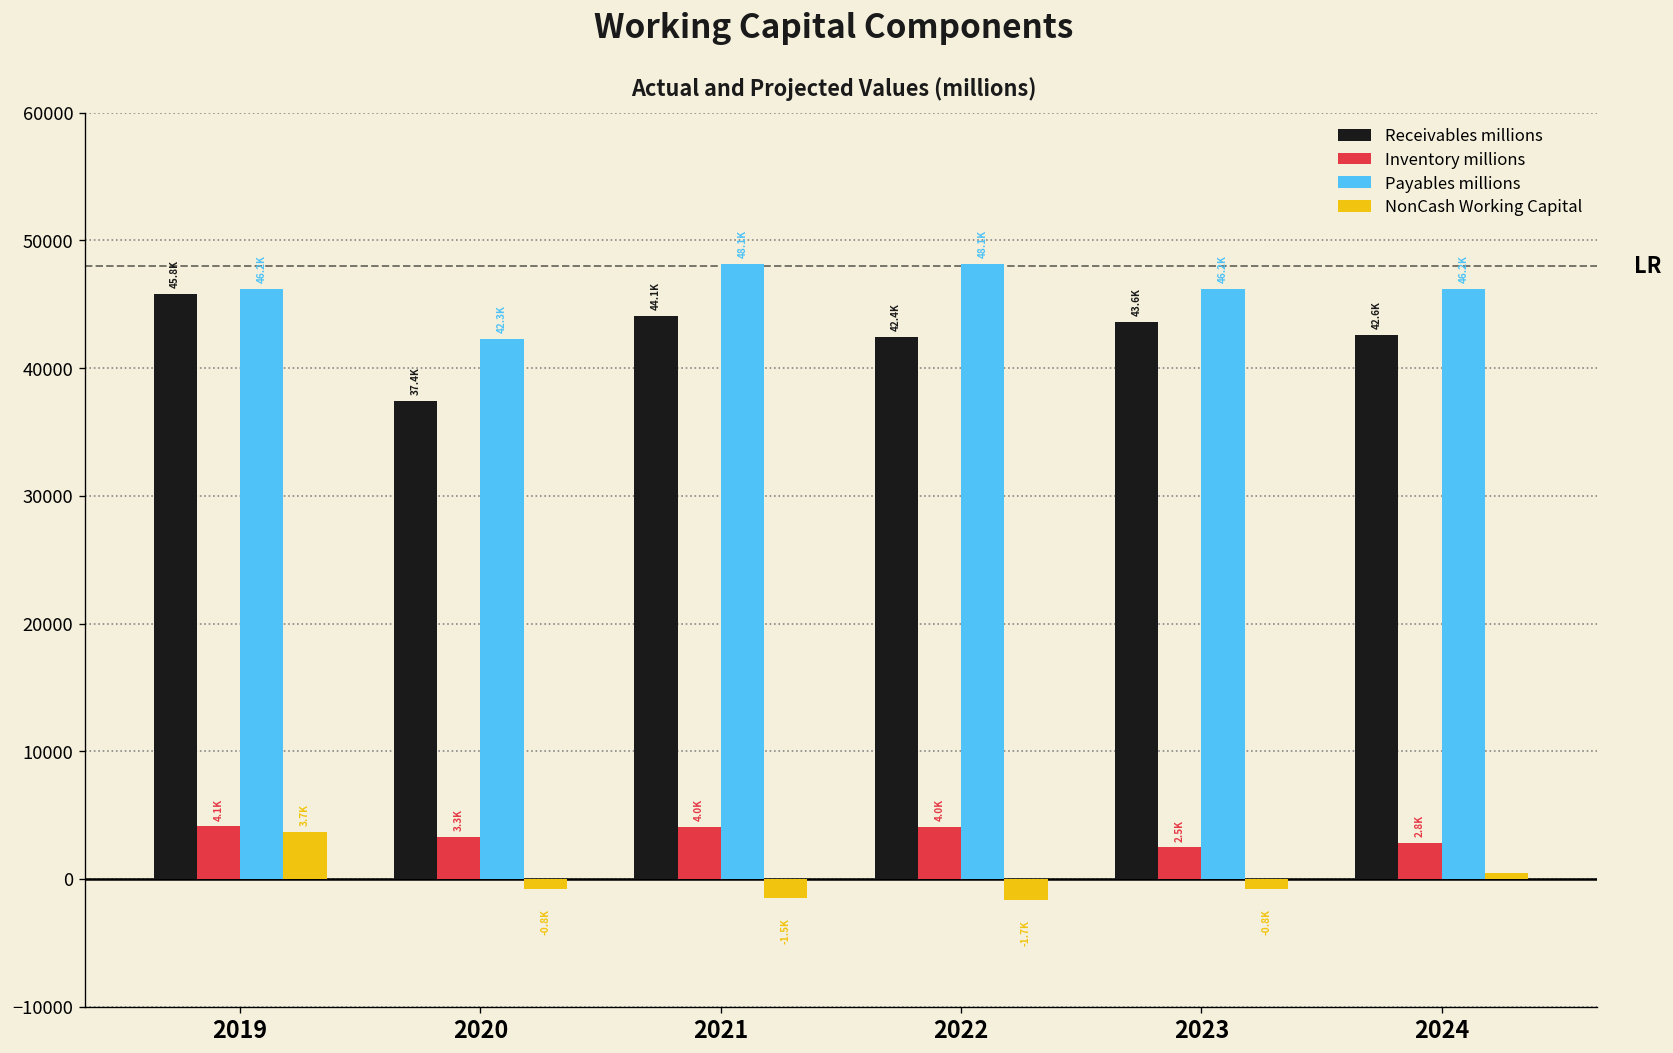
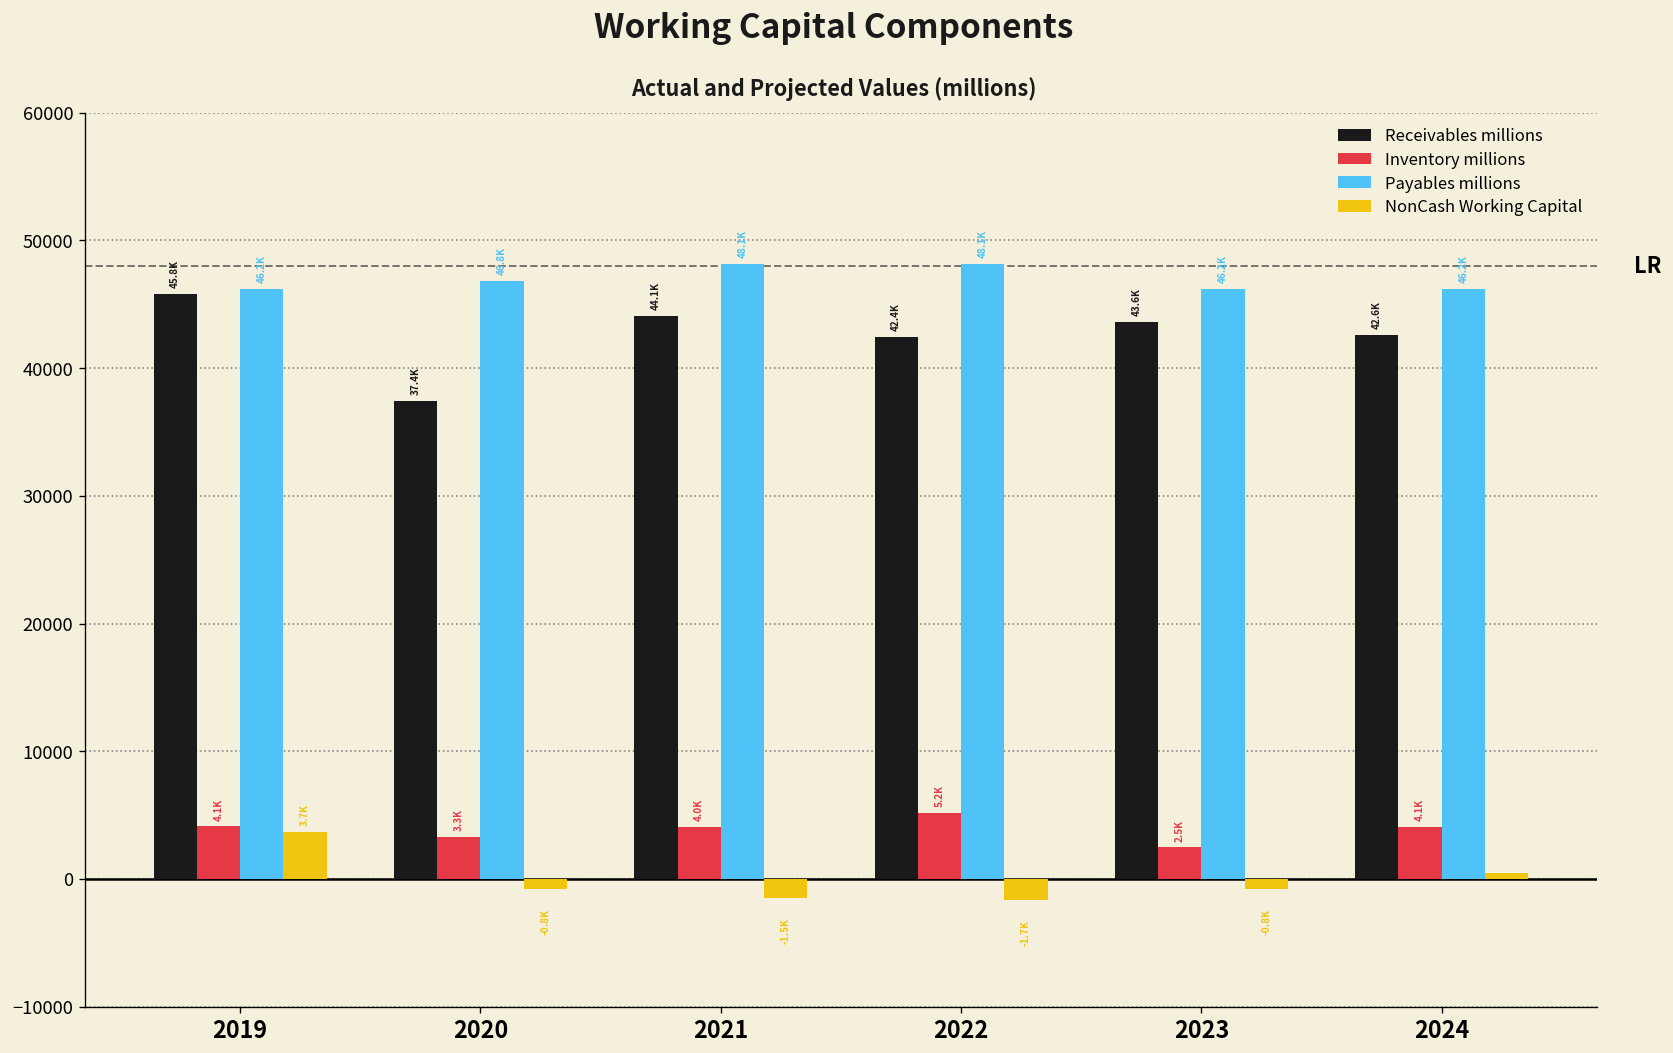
  {
    "Receivables millions": {
      "2019": "45.8K",
      "2020": "37.4K",
      "2021": "44.1K",
      "2022": "42.4K",
      "2023": "43.6K",
      "2024": "42.6K"
    },
    "Inventory millions": {
      "2019": "4.1K",
      "2020": "3.3K",
      "2021": "4.0K",
-     "2022": "4.0K",
+     "2022": "5.2K",
      "2023": "2.5K",
-     "2024": "2.8K"
+     "2024": "4.1K"
    },
    "Payables millions": {
      "2019": "46.2K",
-     "2020": "42.3K",
+     "2020": "46.8K",
      "2021": "48.1K",
      "2022": "48.1K",
      "2023": "46.2K",
      "2024": "46.2K"
    },
    "NonCash Working Capital": {
      "2019": "3.7K",
      "2020": "-0.8K",
      "2021": "-1.5K",
      "2022": "-1.7K",
      "2023": "-0.8K"
    }
  }
